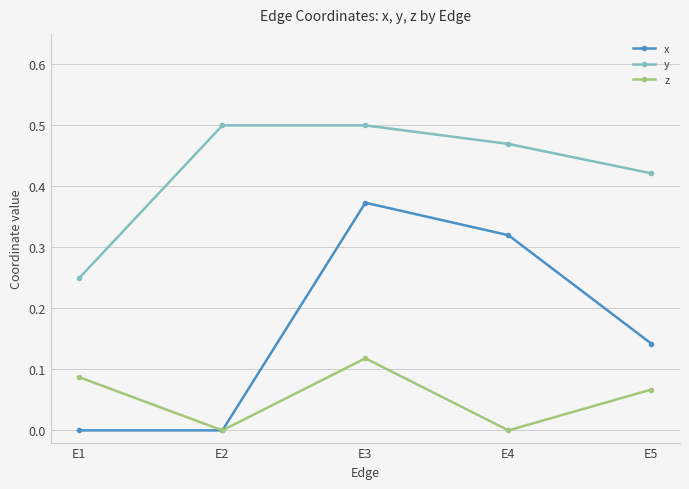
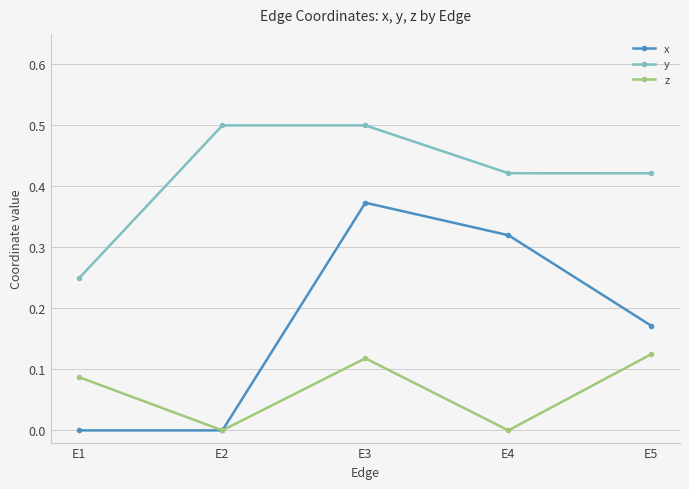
  {
    "x": {
      "E1": 0.00,
      "E3": 0.37,
      "E4": 0.32,
-     "E5": 0.14
+     "E5": 0.17
    },
    "y": {
      "E1": 0.25,
      "E2": 0.50,
      "E3": 0.50,
-     "E4": 0.47,
+     "E4": 0.42,
      "E5": 0.42
    },
    "z": {
      "E1": 0.09,
      "E3": 0.12,
      "E4": 0.00,
-     "E5": 0.07
+     "E5": 0.13
    }
  }
